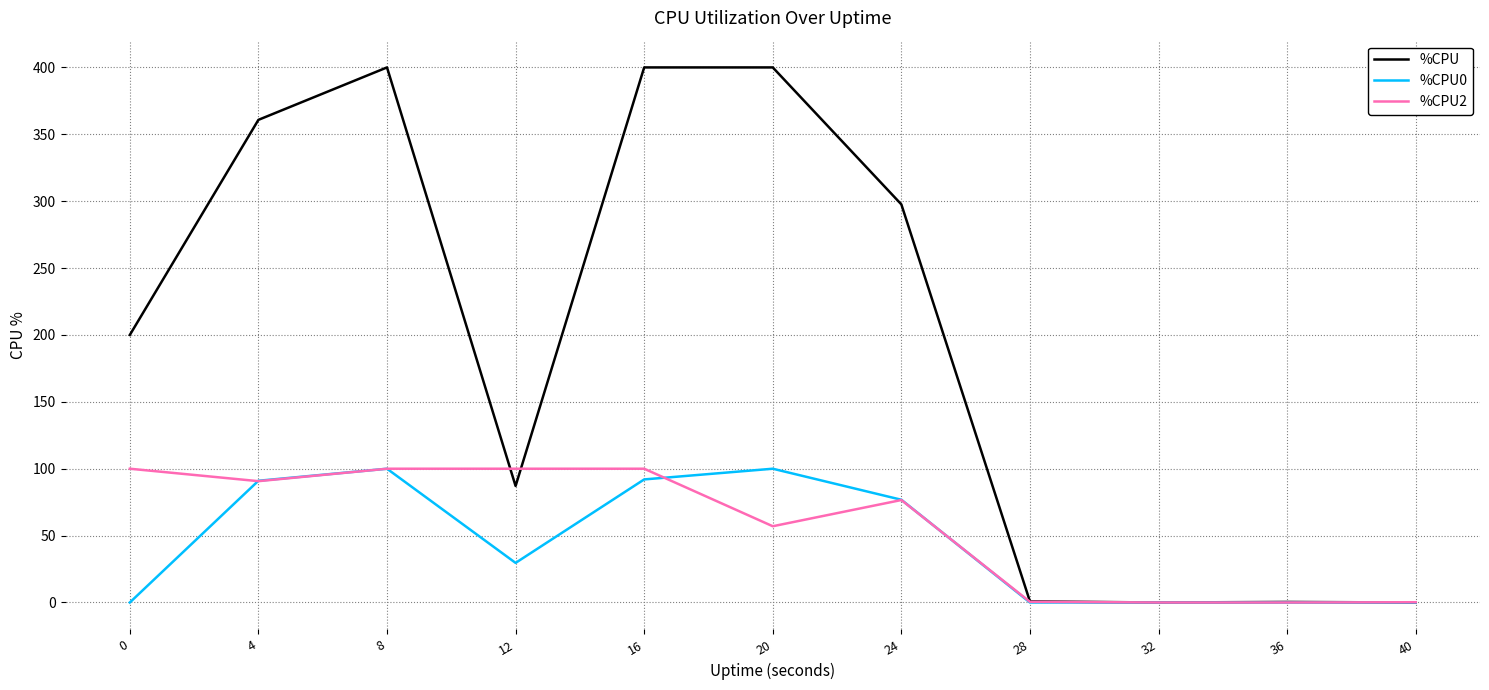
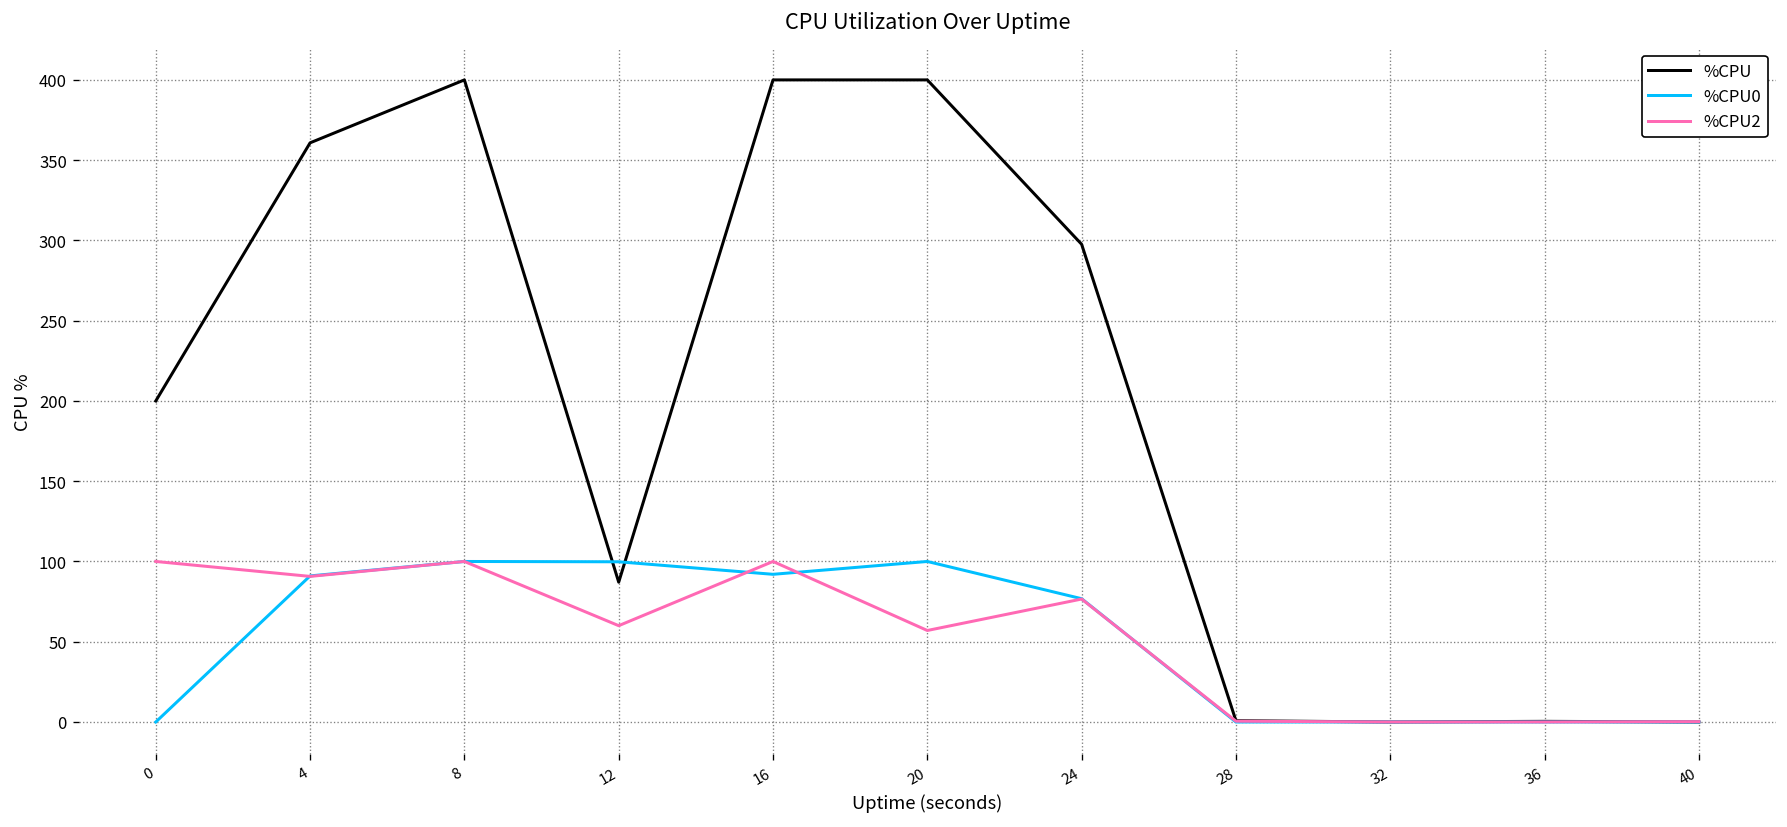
  {
    "%CPU": {
      "0": 200,
      "4": 361,
      "8": 400,
      "12": 87,
      "16": 400,
      "20": 400,
      "24": 298
    },
    "%CPU0": {
      "0": 0,
-     "12": 30,
+     "12": 100,
      "16": 92,
      "20": 100
    },
    "%CPU2": {
      "0": 100,
-     "12": 100,
+     "12": 60,
      "16": 100,
      "20": 57
    }
  }
